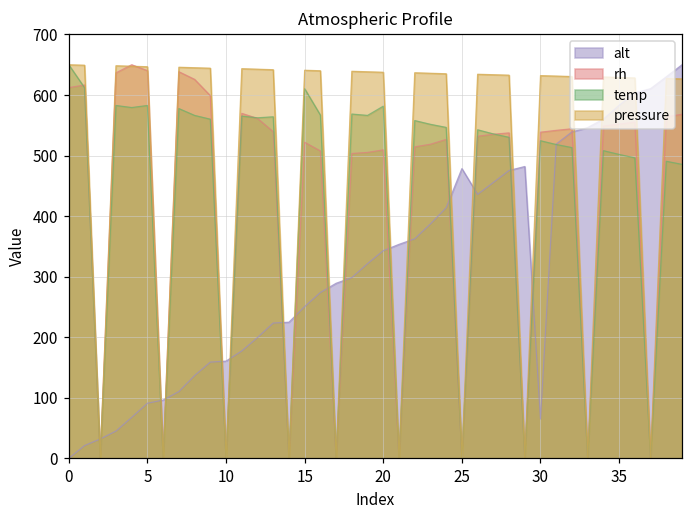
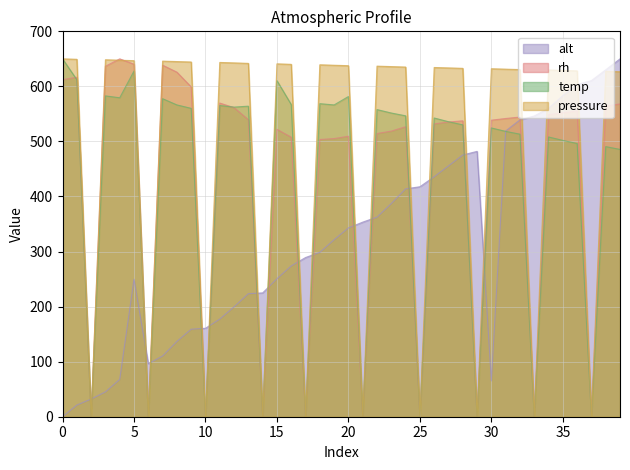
  {
    "alt": {
      "0": 0,
-     "5": 90,
+     "5": 250,
      "10": 160,
      "15": 250,
      "20": 340,
-     "25": 480,
+     "25": 420,
      "30": 70
    },
    "temp": {
-     "5": 580,
+     "5": 630,
      "15": 610,
      "20": 580,
      "30": 520,
      "35": 500
    }
  }
